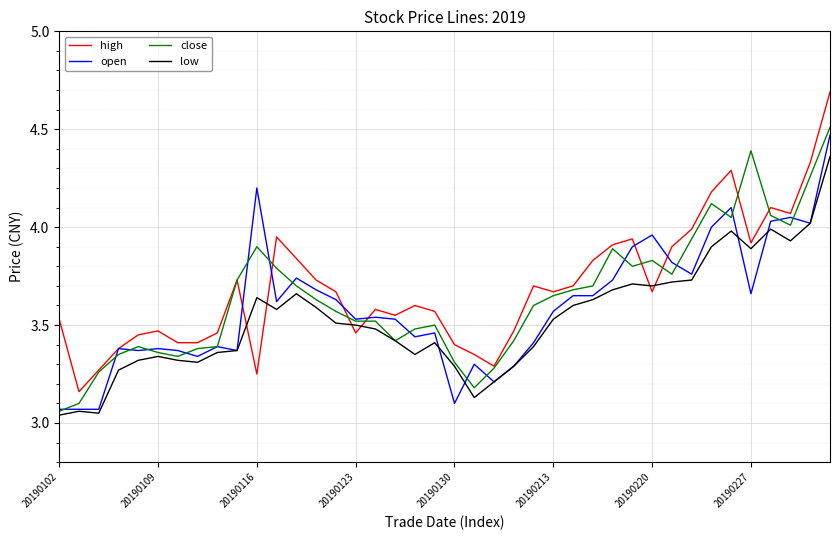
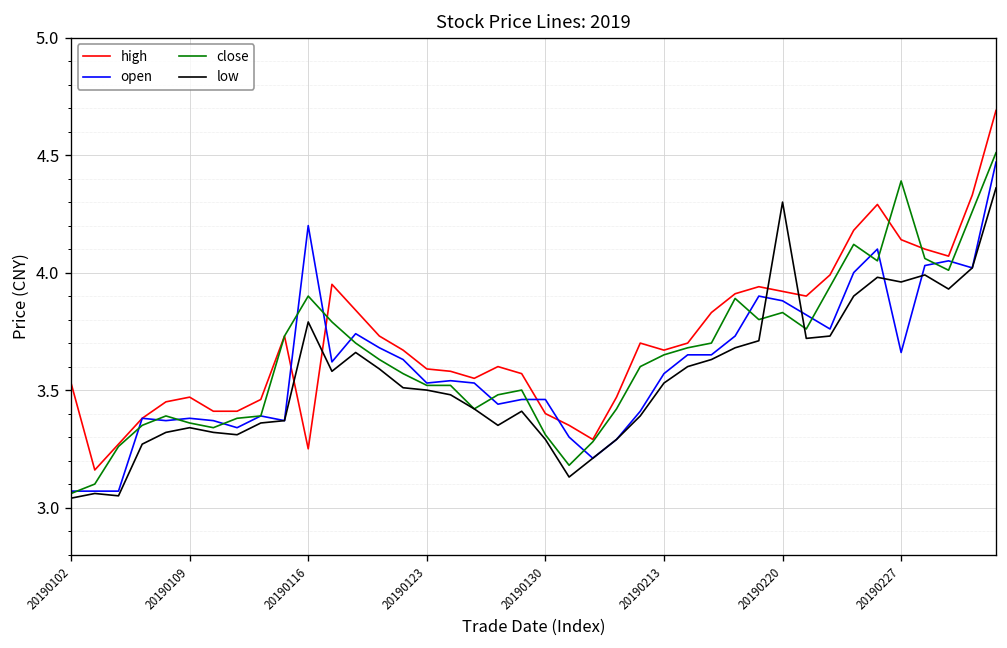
  {
    "high": {
      "20190102": 3.53,
      "20190109": 3.47,
      "20190116": 3.25,
-     "20190123": 3.46,
+     "20190123": 3.59,
      "20190130": 3.40,
      "20190213": 3.67,
-     "20190220": 3.67,
-     "20190227": 3.92
+     "20190220": 3.92,
+     "20190227": 4.14
    },
    "open": {
      "20190109": 3.38,
      "20190116": 4.20,
-     "20190130": 3.10,
+     "20190130": 3.46,
      "20190213": 3.57,
-     "20190220": 3.96,
+     "20190220": 3.88,
      "20190227": 3.66
    },
    "close": {
      "20190109": 3.36,
      "20190116": 3.90,
      "20190130": 3.31,
      "20190213": 3.65,
      "20190220": 3.83,
      "20190227": 4.39
    },
    "low": {
      "20190102": 3.04,
      "20190109": 3.34,
-     "20190116": 3.64,
+     "20190116": 3.79,
      "20190123": 3.50,
      "20190130": 3.29,
      "20190213": 3.53,
-     "20190220": 3.7,
-     "20190227": 3.89
+     "20190220": 4.3,
+     "20190227": 3.96
    }
  }
